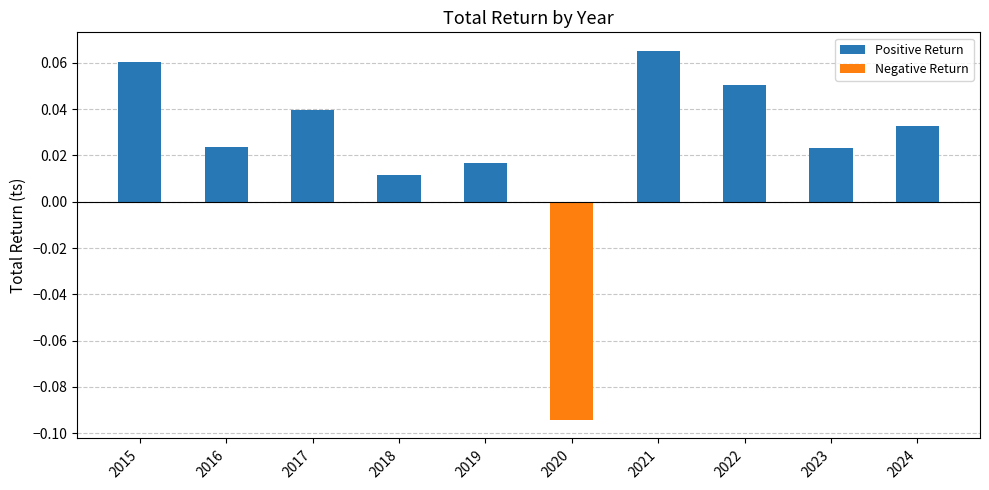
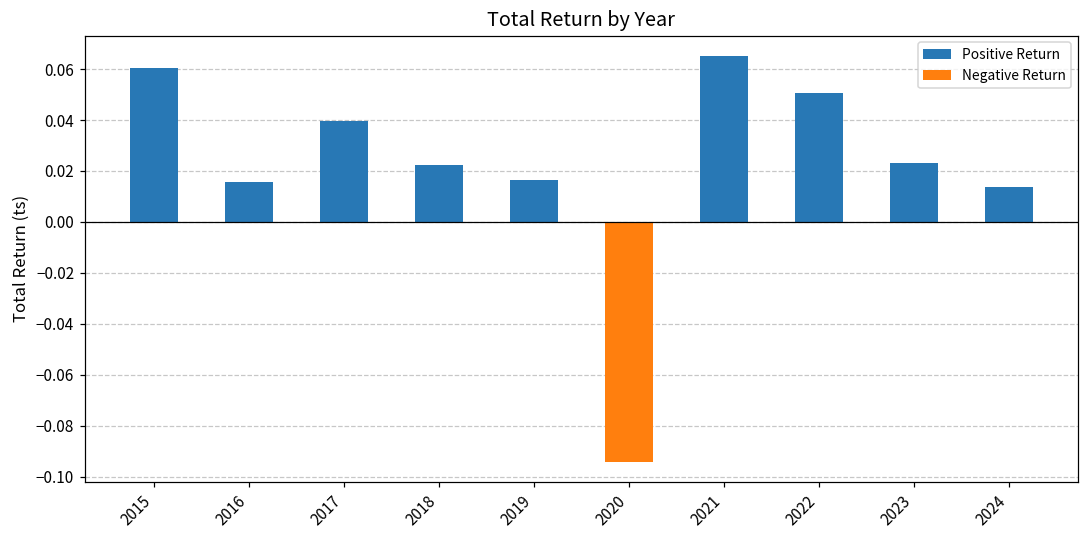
  {
    "2015": 0.061,
-   "2016": 0.024,
+   "2016": 0.016,
    "2017": 0.040,
-   "2018": 0.012,
+   "2018": 0.022,
    "2019": 0.017,
    "2020": -0.094,
    "2021": 0.065,
    "2022": 0.051,
    "2023": 0.023,
-   "2024": 0.033
+   "2024": 0.014
  }
